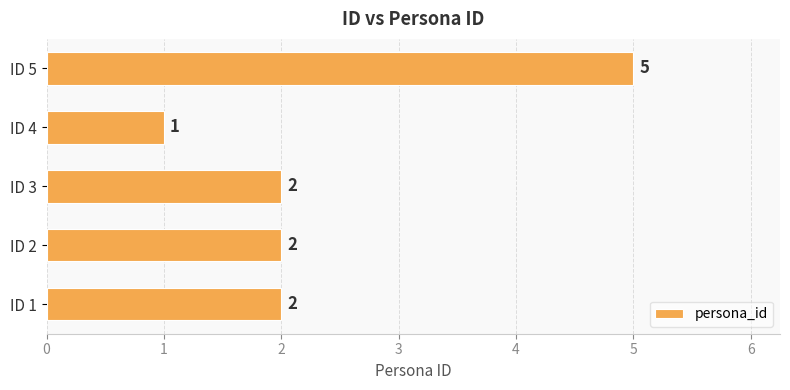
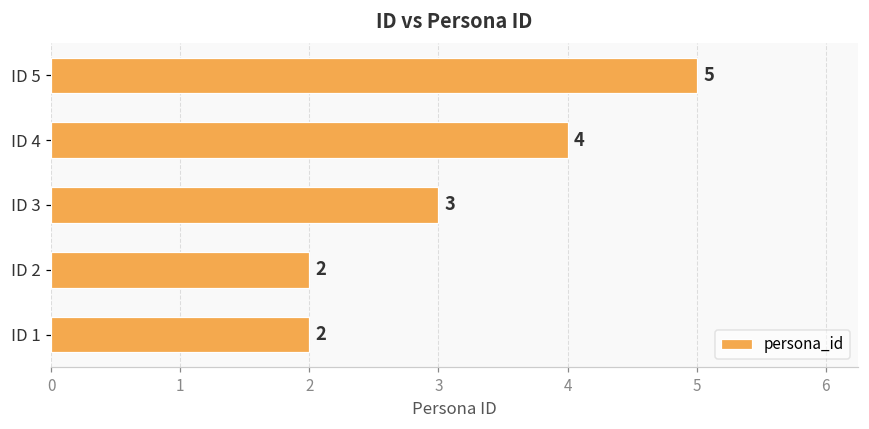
  {
    "ID 5": 5,
-   "ID 4": 1,
-   "ID 3": 2,
+   "ID 4": 4,
+   "ID 3": 3,
    "ID 2": 2,
    "ID 1": 2
  }
